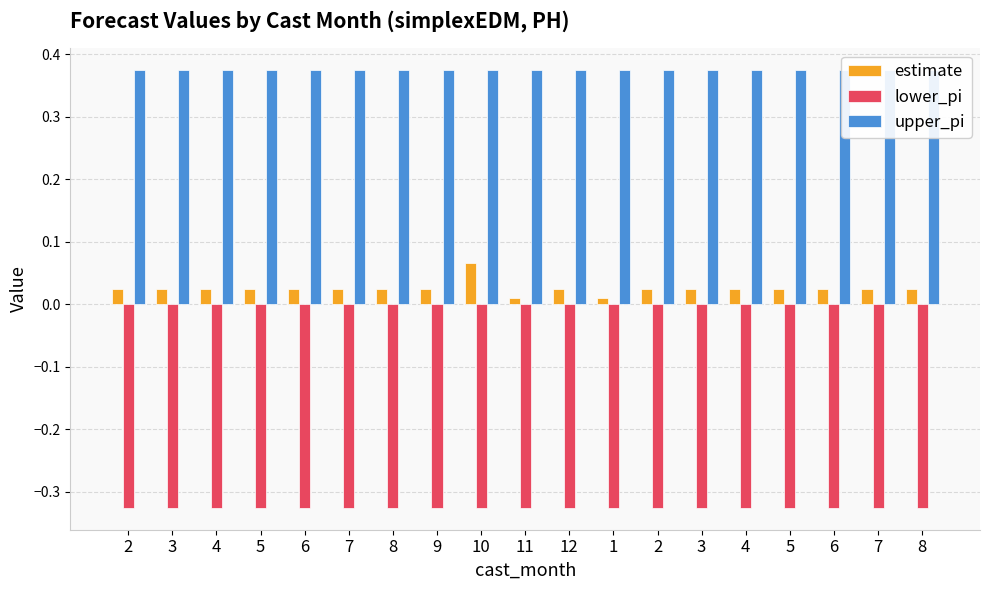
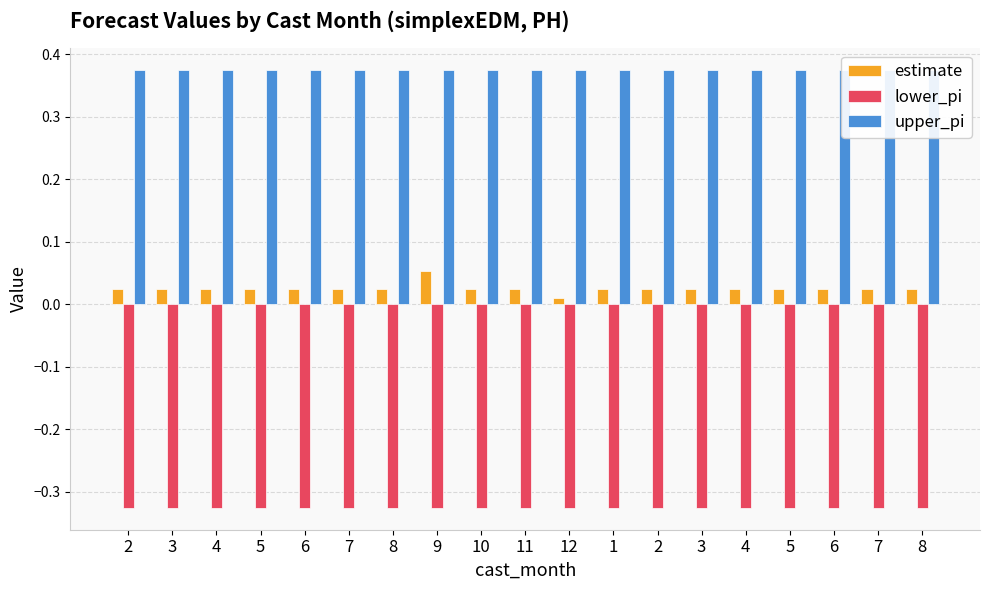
  {
    "estimate": {
-     "9": 0.02,
-     "10": 0.07,
-     "11": 0.01,
-     "12": 0.02,
-     "1": 0.01
+     "9": 0.05,
+     "10": 0.02,
+     "11": 0.02,
+     "12": 0.01,
+     "1": 0.02
    },
    "lower_pi": {
      "9": -0.33,
      "10": -0.33,
      "11": -0.33,
      "12": -0.33,
      "1": -0.33
    },
    "upper_pi": {
      "9": 0.37,
      "10": 0.37,
      "11": 0.37,
      "12": 0.37,
      "1": 0.37
    }
  }
